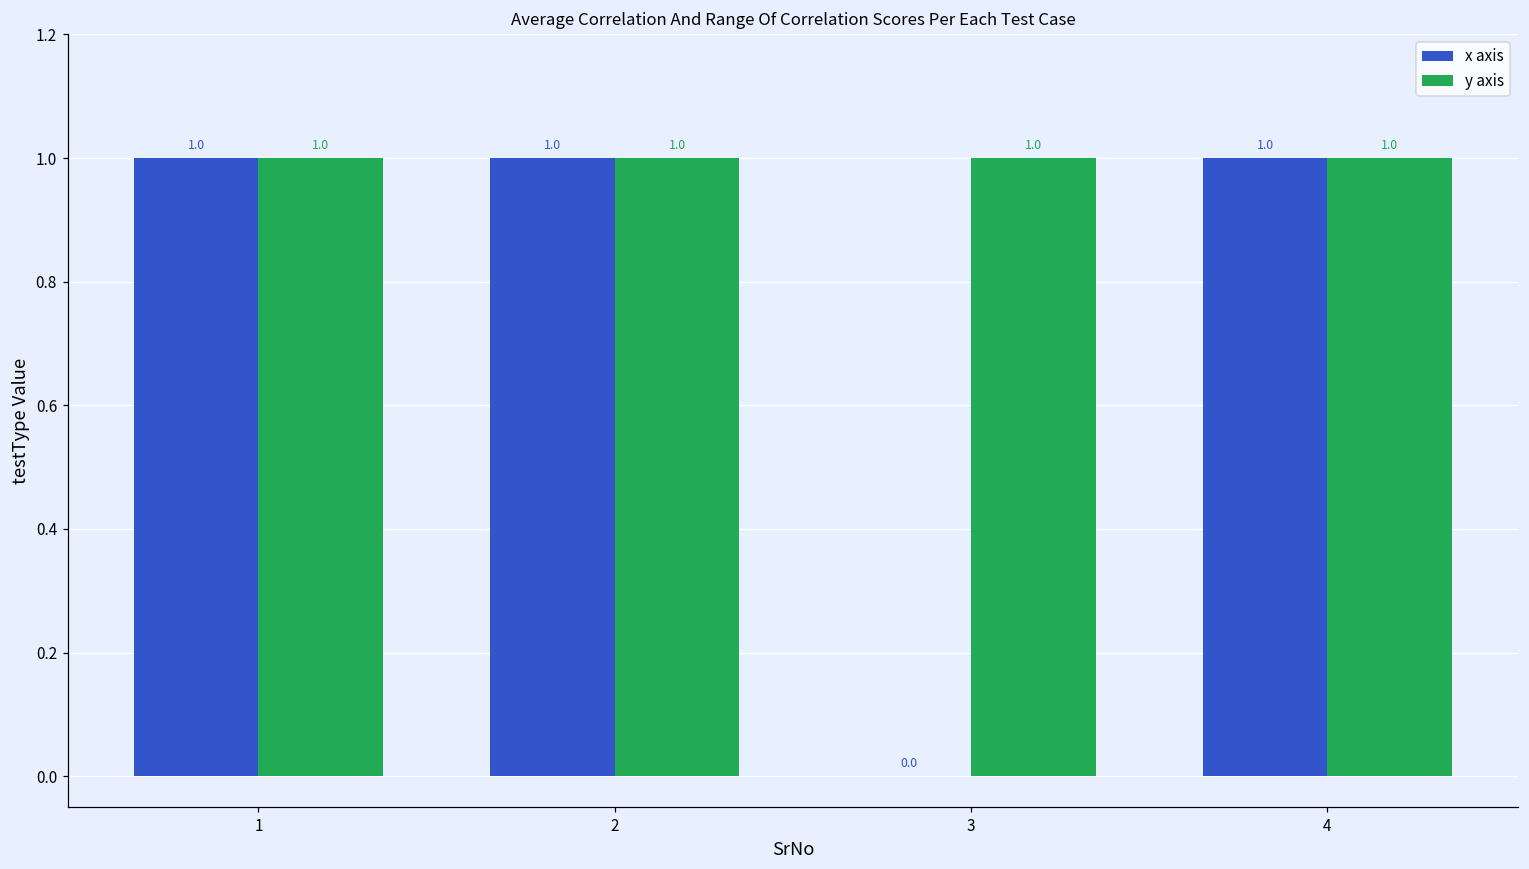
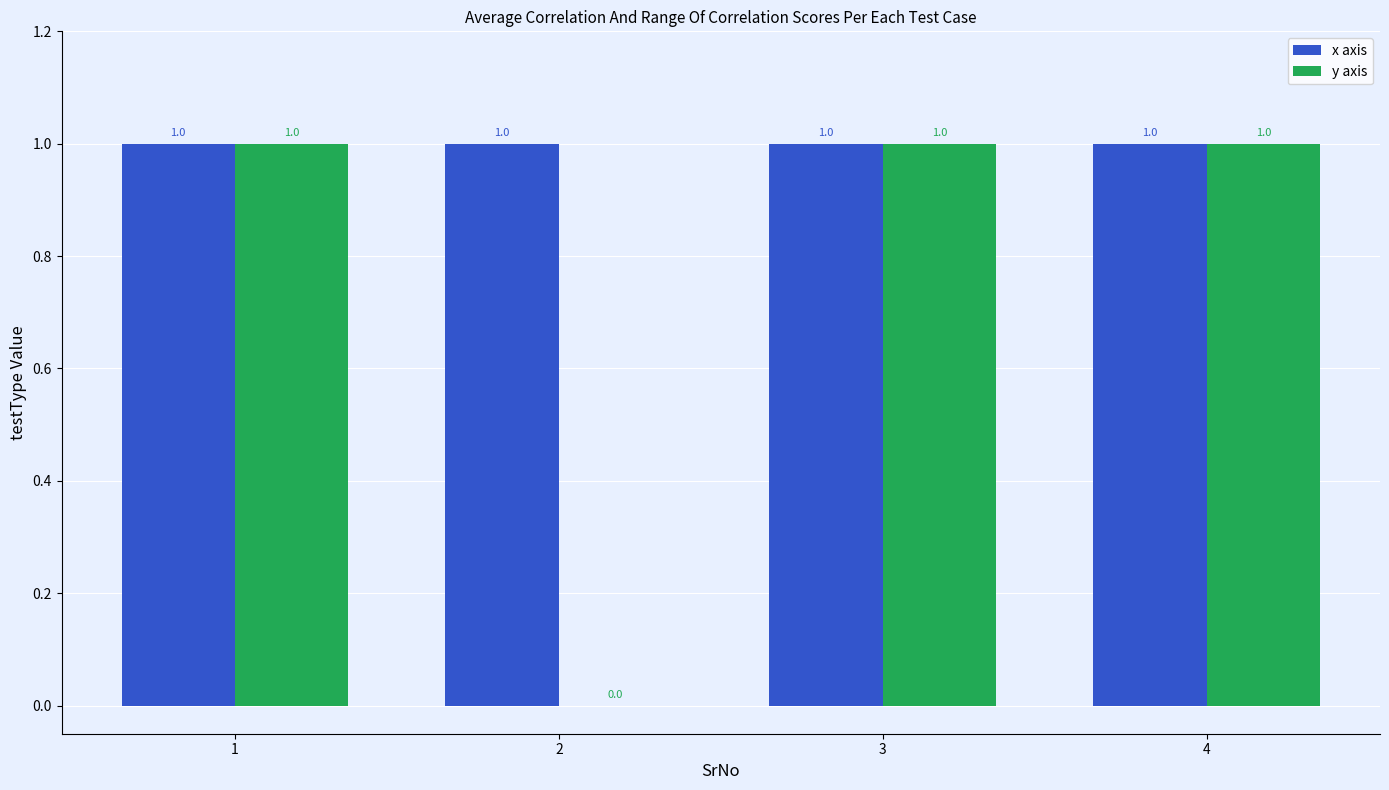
  {
    "x axis": {
      "1": 1.0,
      "2": 1.0,
-     "3": 0.0,
+     "3": 1.0,
      "4": 1.0
    },
    "y axis": {
      "1": 1.0,
-     "2": 1.0,
+     "2": 0.0,
      "3": 1.0,
      "4": 1.0
    }
  }
